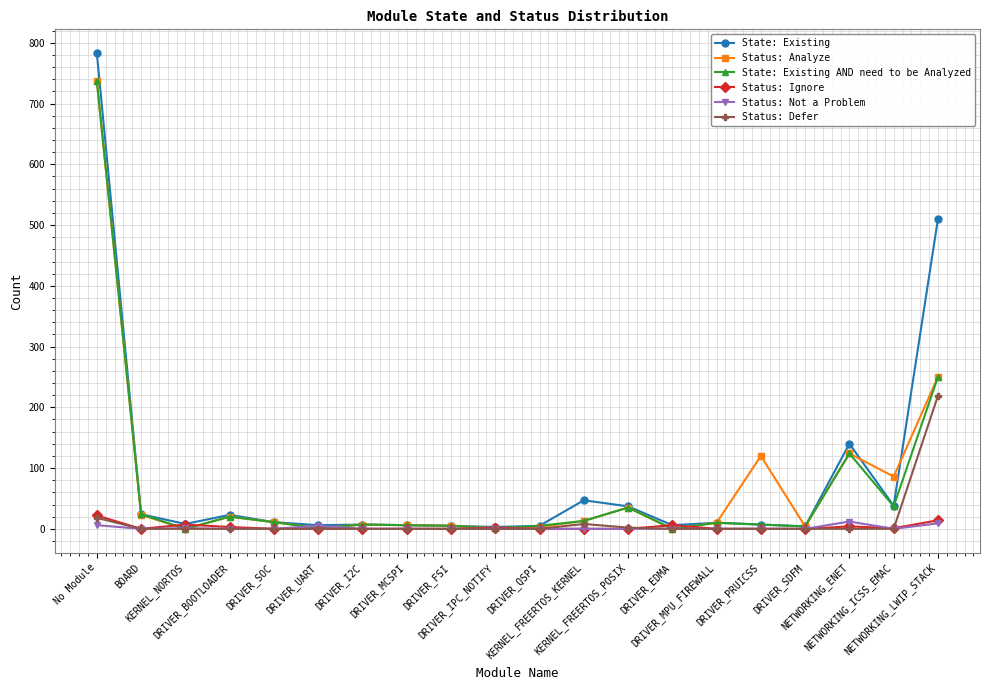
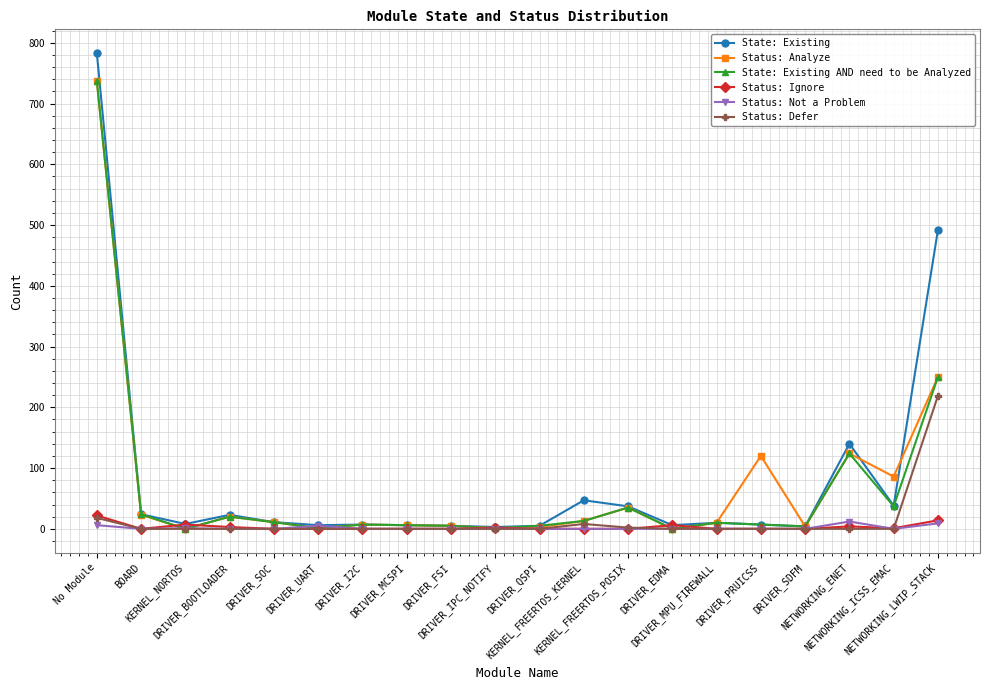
  {
    "State: Existing": {
      "No Module": 780,
      "KERNEL_FREERTOS_KERNEL": 50,
      "NETWORKING_ENET": 140,
-     "NETWORKING_LWIP_STACK": 510
+     "NETWORKING_LWIP_STACK": 490
    },
    "Status: Analyze": {
      "DRIVER_PRUICSS": 120,
      "NETWORKING_ICSS_EMAC": 90
    },
    "Status: Ignore": {
      "NETWORKING_LWIP_STACK": 10
    },
    "Status: Not a Problem": {
      "No Module": 10,
      "NETWORKING_ENET": 10,
      "NETWORKING_LWIP_STACK": 10
    },
    "Status: Defer": {
      "KERNEL_FREERTOS_KERNEL": 10,
      "NETWORKING_LWIP_STACK": 220
    }
  }
